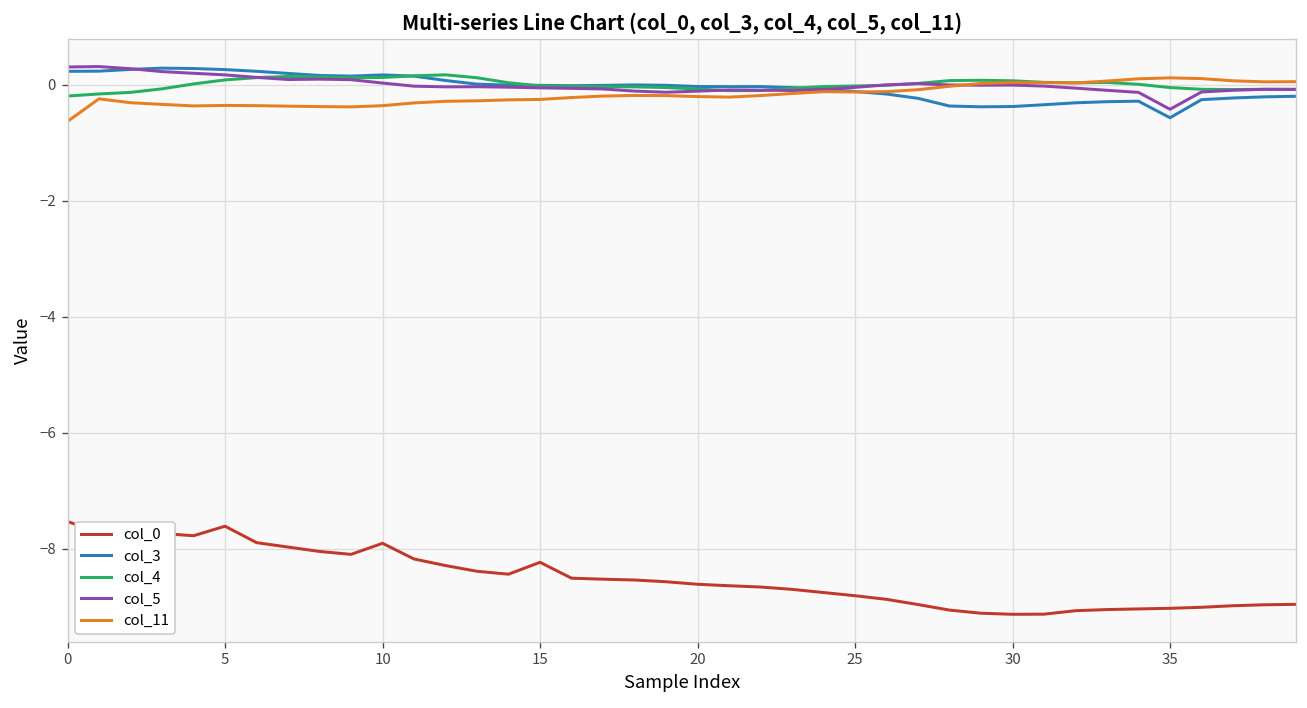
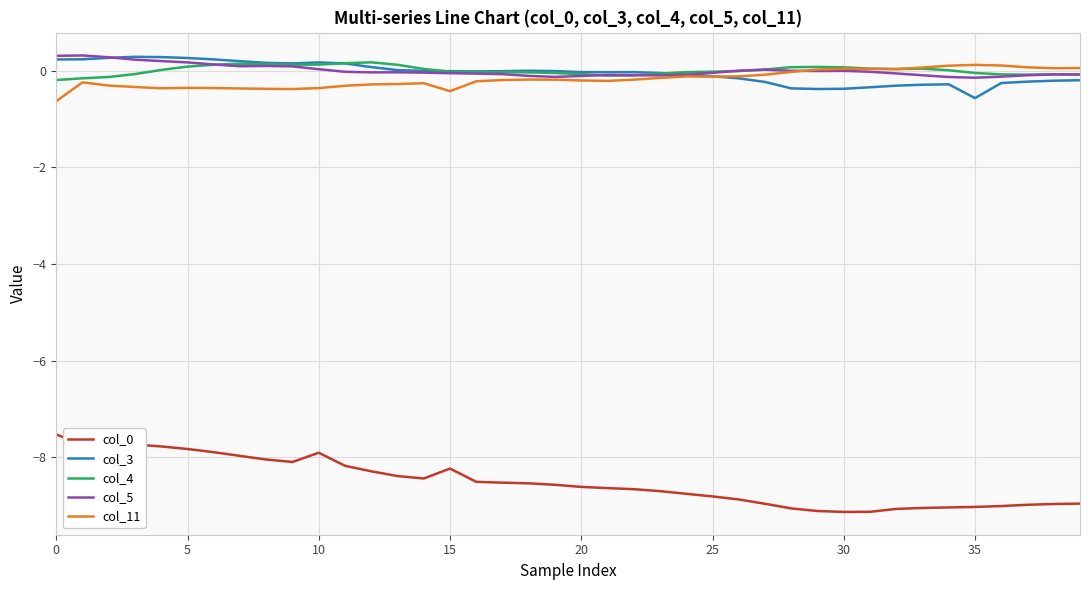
  {
    "col_0": {
      "0": -7.5,
-     "5": -7.6,
+     "5": -7.8,
      "10": -7.9,
      "15": -8.2,
      "20": -8.6,
      "25": -8.8,
      "30": -9.1,
      "35": -9.0
    },
    "col_3": {
      "0": 0.2,
      "5": 0.3,
      "30": -0.4,
      "35": -0.6
    },
    "col_4": {
      "0": -0.2,
      "5": 0.1,
      "35": 0.0
    },
    "col_5": {
      "0": 0.3,
      "5": 0.2,
      "10": 0.0,
-     "35": -0.4
+     "35": -0.1
    },
    "col_11": {
      "0": -0.6,
      "5": -0.4,
      "10": -0.4,
-     "15": -0.3,
+     "15": -0.4,
      "20": -0.2,
      "35": 0.1
    }
  }
